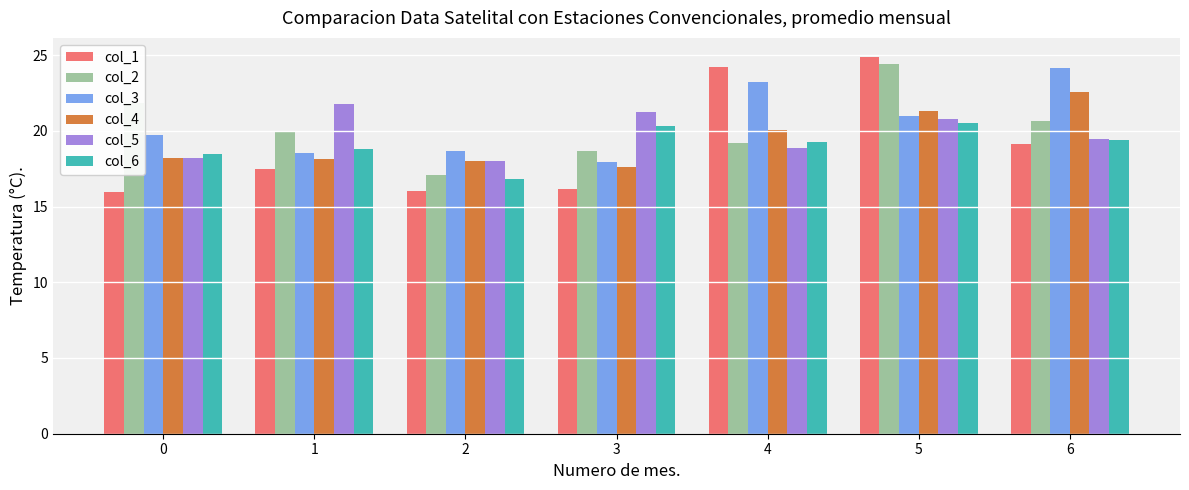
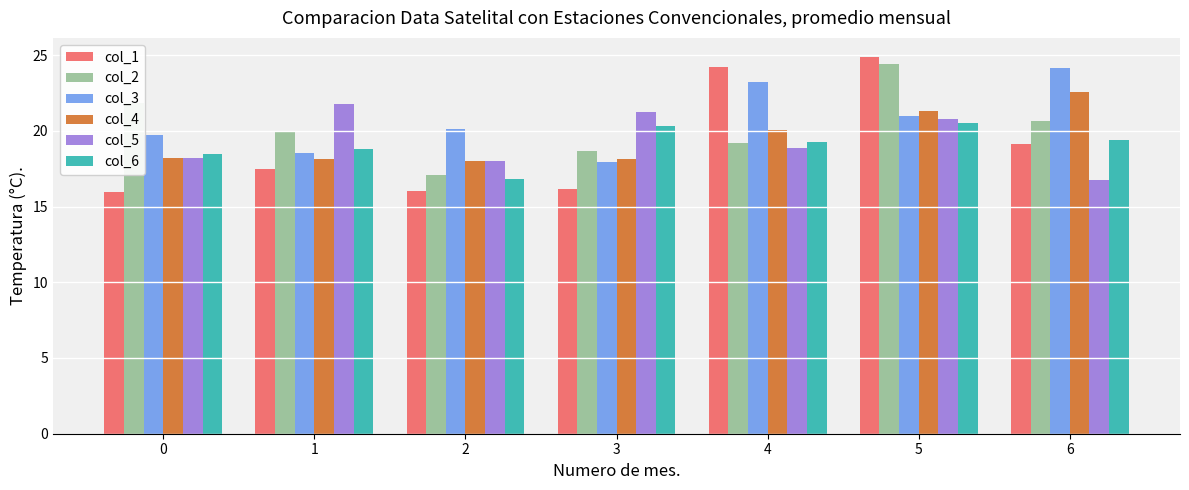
  {
    "col_1": {
      "0": 15.9,
      "1": 17.4,
      "2": 16.0,
      "3": 16.2,
      "4": 24.2,
      "5": 24.9,
      "6": 19.2
    },
    "col_2": {
      "1": 20.0,
      "2": 17.1,
      "3": 18.7,
      "4": 19.2,
      "5": 24.4,
      "6": 20.7
    },
    "col_3": {
      "0": 19.7,
      "1": 18.5,
-     "2": 18.7,
+     "2": 20.1,
      "3": 17.9,
      "4": 23.2,
      "5": 21.0,
      "6": 24.2
    },
    "col_4": {
      "0": 18.2,
      "1": 18.1,
      "2": 18.0,
-     "3": 17.6,
+     "3": 18.2,
      "4": 20.0,
      "5": 21.3,
      "6": 22.6
    },
    "col_5": {
      "0": 18.2,
      "1": 21.8,
      "2": 18.0,
      "3": 21.2,
      "4": 18.8,
      "5": 20.8,
-     "6": 19.4
+     "6": 16.7
    },
    "col_6": {
      "0": 18.5,
      "1": 18.8,
      "2": 16.8,
      "3": 20.3,
      "4": 19.3,
      "5": 20.5,
      "6": 19.4
    }
  }
